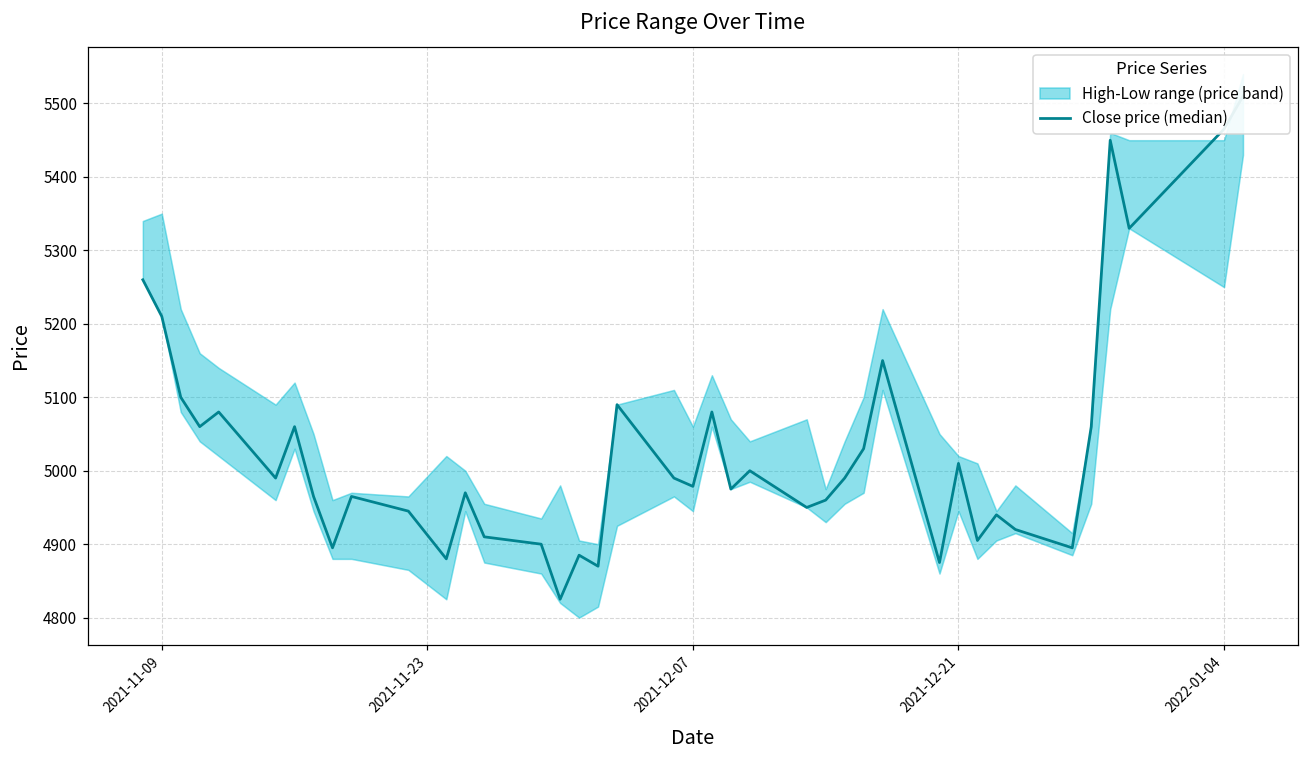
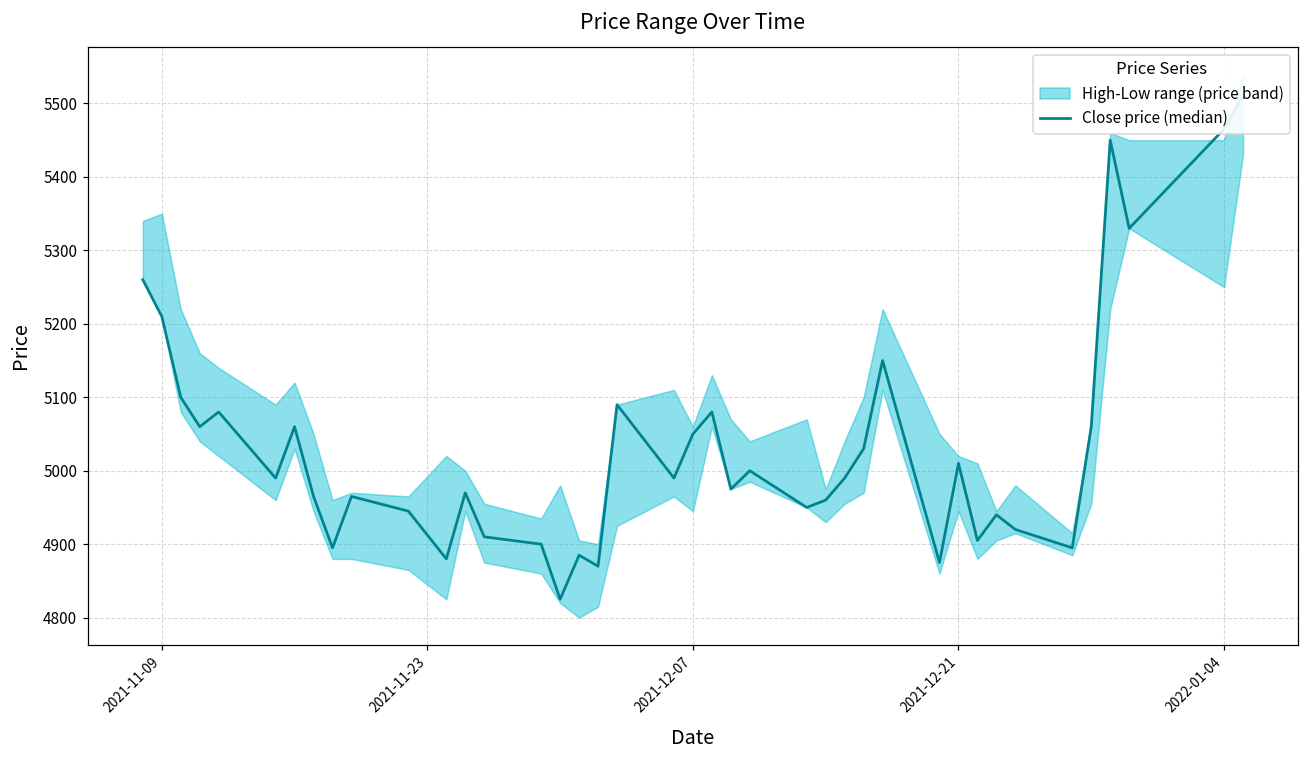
  {
    "Close price (median)": {
      "2021-11-09": 5210,
-     "2021-12-07": 4980,
+     "2021-12-07": 5050,
      "2021-12-21": 5010
    }
  }
